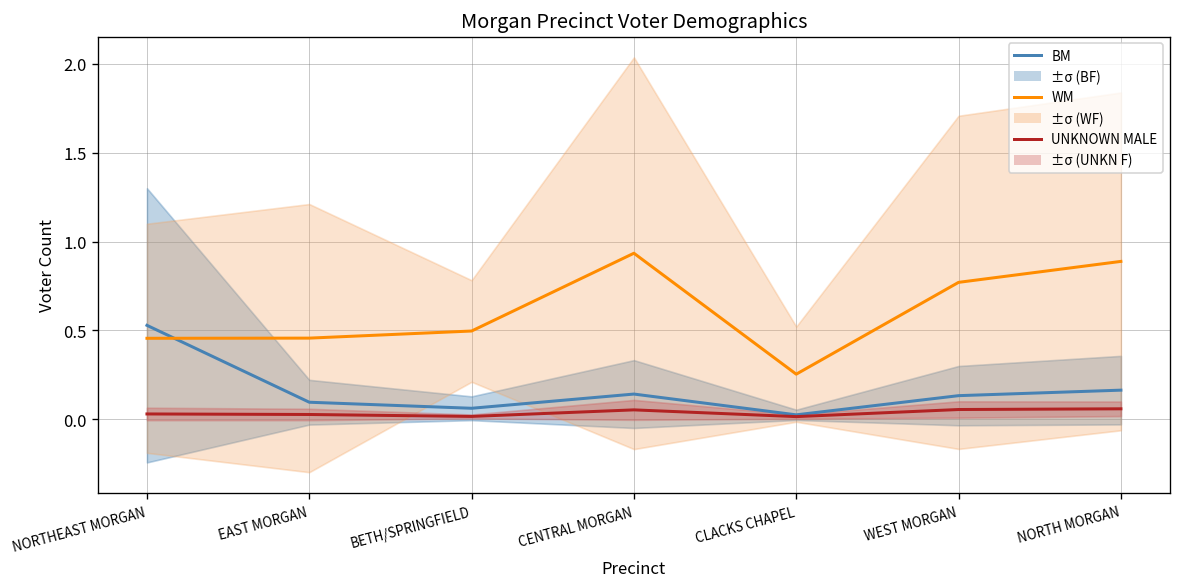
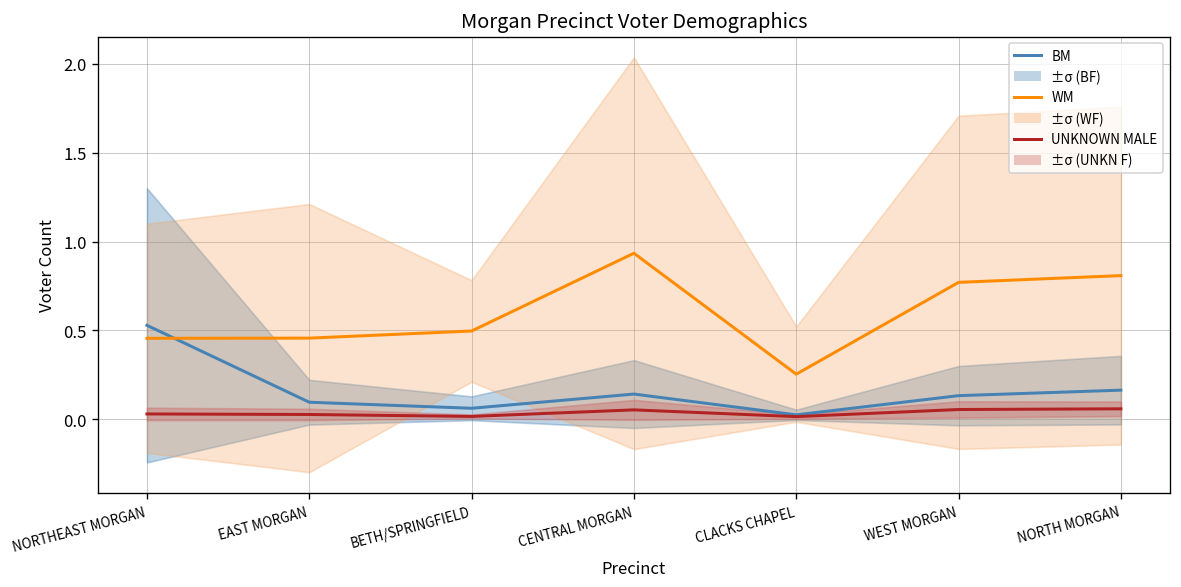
  {
    "WM": {
      "NORTHEAST MORGAN": 0.46,
      "EAST MORGAN": 0.46,
      "BETH/SPRINGFIELD": 0.50,
      "CENTRAL MORGAN": 0.93,
      "CLACKS CHAPEL": 0.25,
      "WEST MORGAN": 0.77,
-     "NORTH MORGAN": 0.89
+     "NORTH MORGAN": 0.81
    },
    "UNKNOWN MALE": {
      "NORTHEAST MORGAN": 0.03,
      "EAST MORGAN": 0.03,
      "CENTRAL MORGAN": 0.05,
      "WEST MORGAN": 0.05,
      "NORTH MORGAN": 0.06
    }
  }
